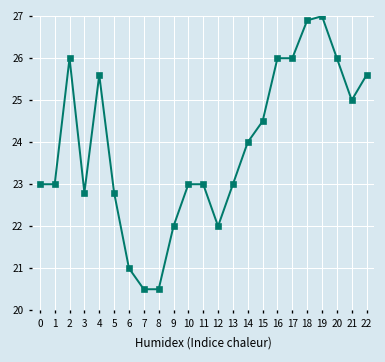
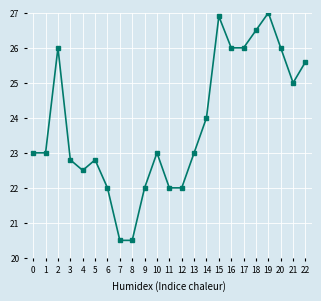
  {
    "0": 23.0,
    "1": 23.0,
    "2": 26.0,
    "3": 22.8,
-   "4": 25.6,
+   "4": 22.5,
    "5": 22.8,
-   "6": 21,
+   "6": 22,
    "7": 20.5,
    "8": 20.5,
    "9": 22.0,
    "10": 23.0,
-   "11": 23,
+   "11": 22,
    "12": 22.0,
    "13": 23.0,
    "14": 24.0,
-   "15": 24.5,
+   "15": 26.9,
    "16": 26.0,
    "17": 26.0,
-   "18": 26.9,
+   "18": 26.5,
    "19": 27.0,
    "20": 26.0,
    "21": 25.0,
    "22": 25.6
  }
